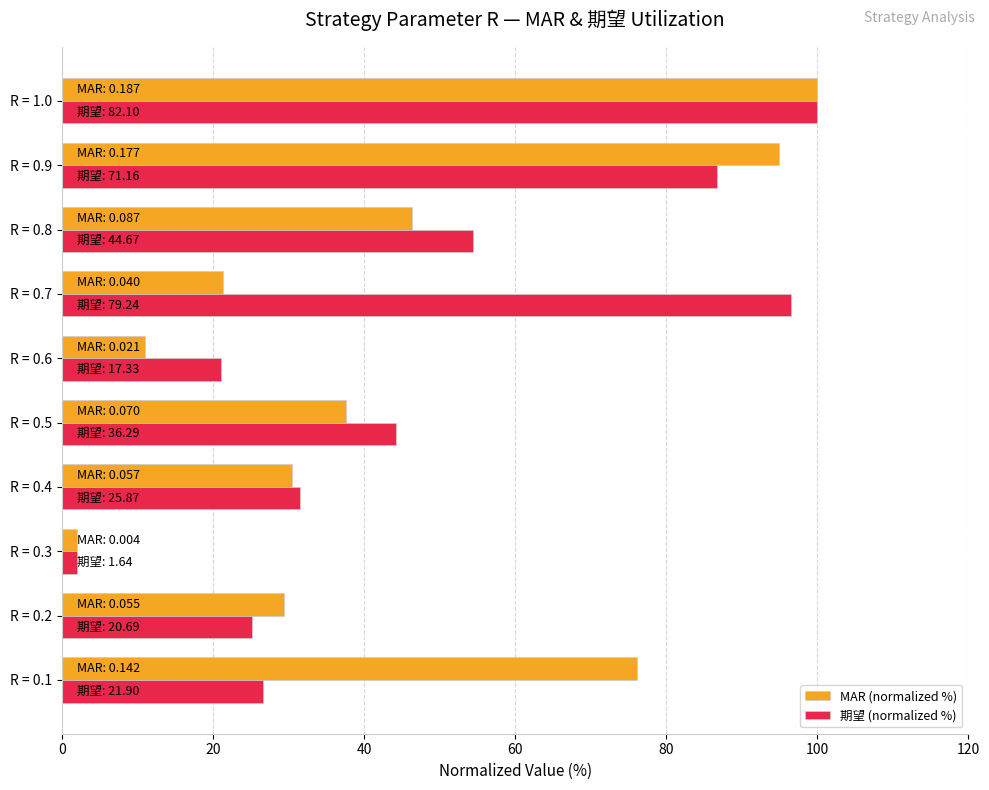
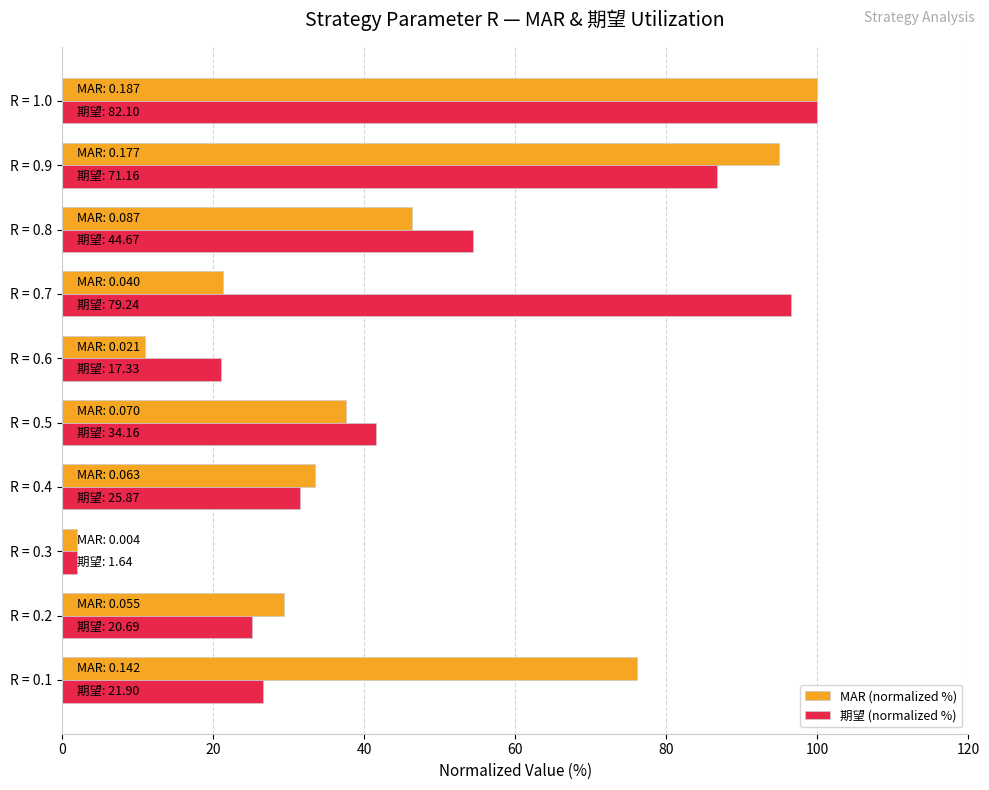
  {
    "MAR (normalized %)": {
-     "R = 0.4": 0.057
+     "R = 0.4": 0.063
    },
    "期望 (normalized %)": {
-     "R = 0.5": 36.29
+     "R = 0.5": 34.16
    }
  }
